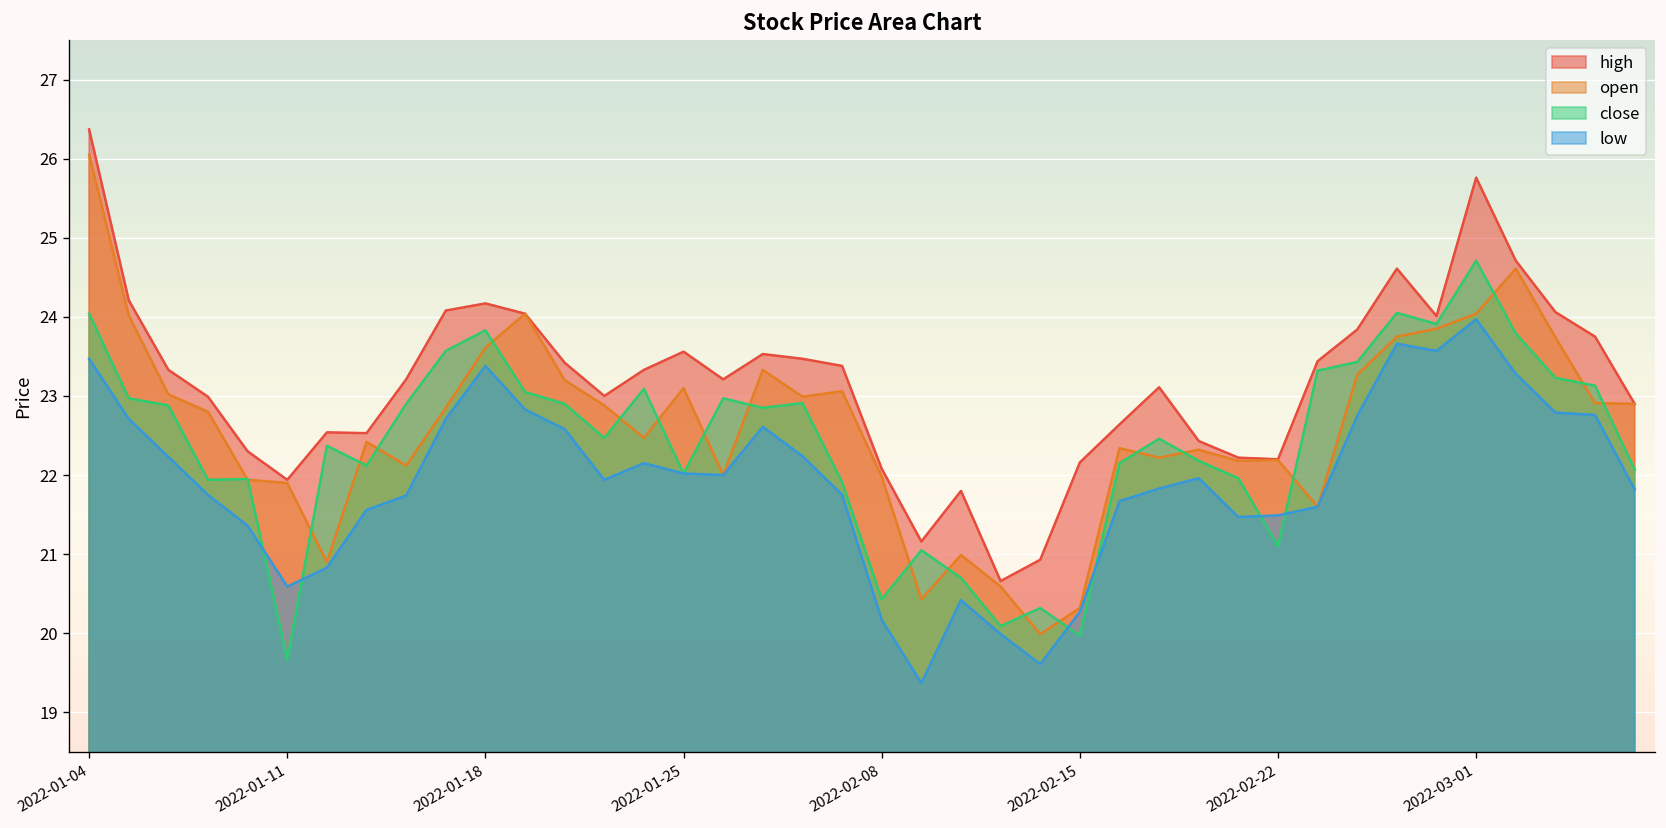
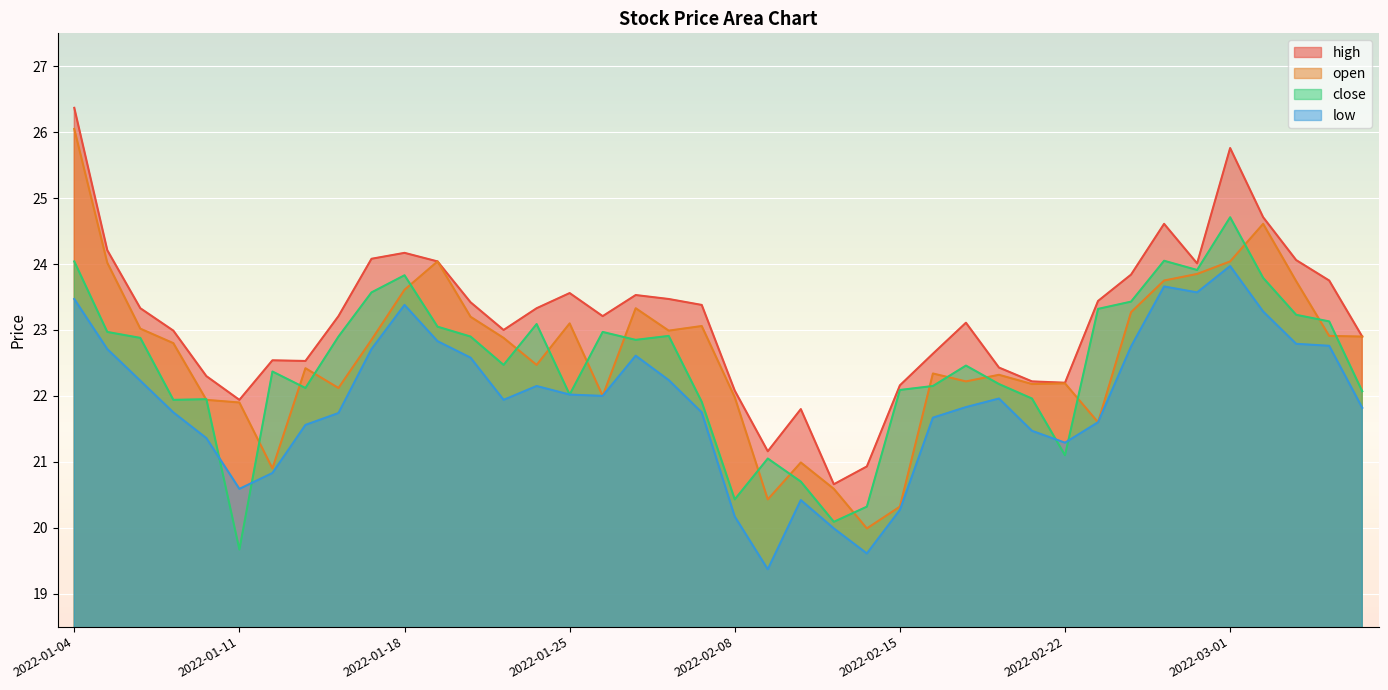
  {
    "close": {
      "2022-01-04": 24.0,
      "2022-01-11": 19.7,
      "2022-01-18": 23.8,
      "2022-02-08": 20.4,
-     "2022-02-15": 20.0,
+     "2022-02-15": 22.1,
      "2022-02-22": 21.1,
      "2022-03-01": 24.7
    },
    "low": {
      "2022-01-04": 23.5,
      "2022-01-11": 20.6,
      "2022-01-18": 23.4,
      "2022-02-08": 20.2,
      "2022-02-15": 20.3,
-     "2022-02-22": 21.5,
+     "2022-02-22": 21.3,
      "2022-03-01": 24.0
    }
  }
